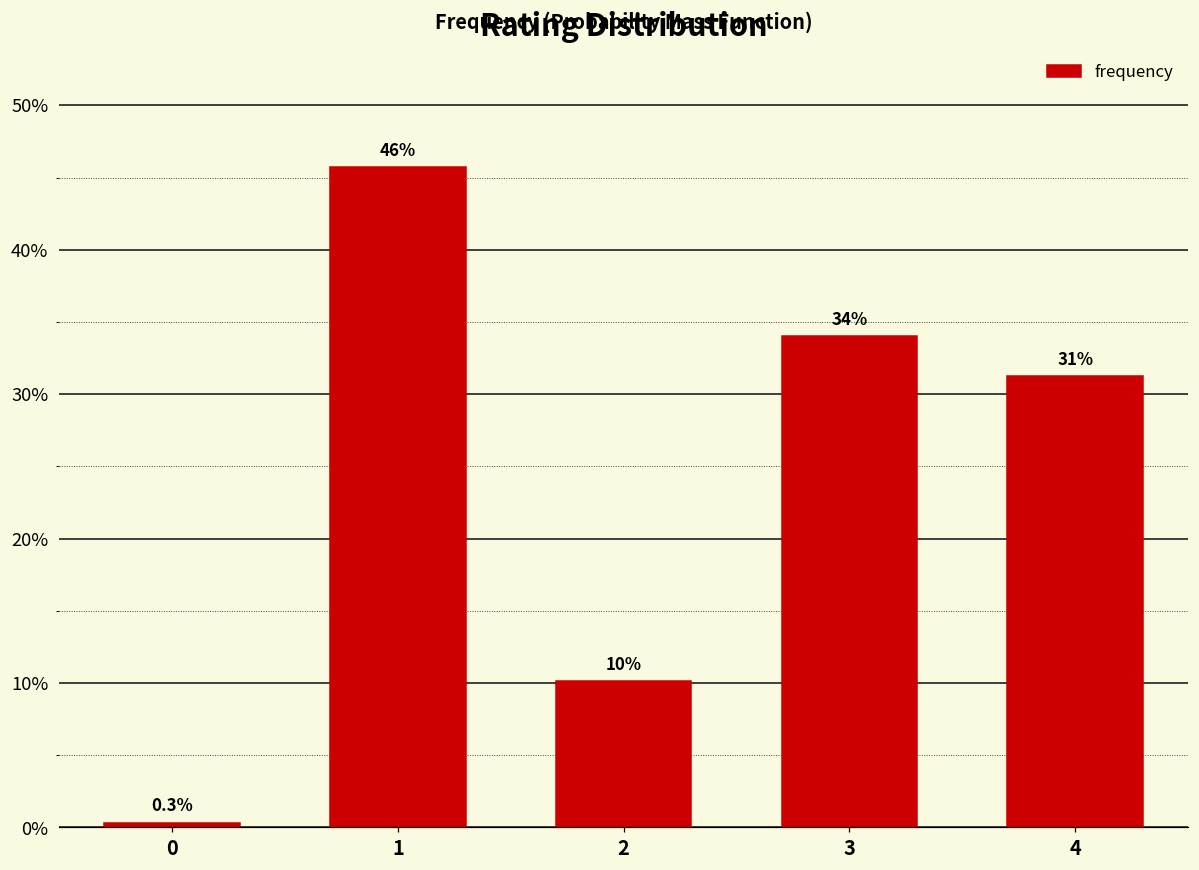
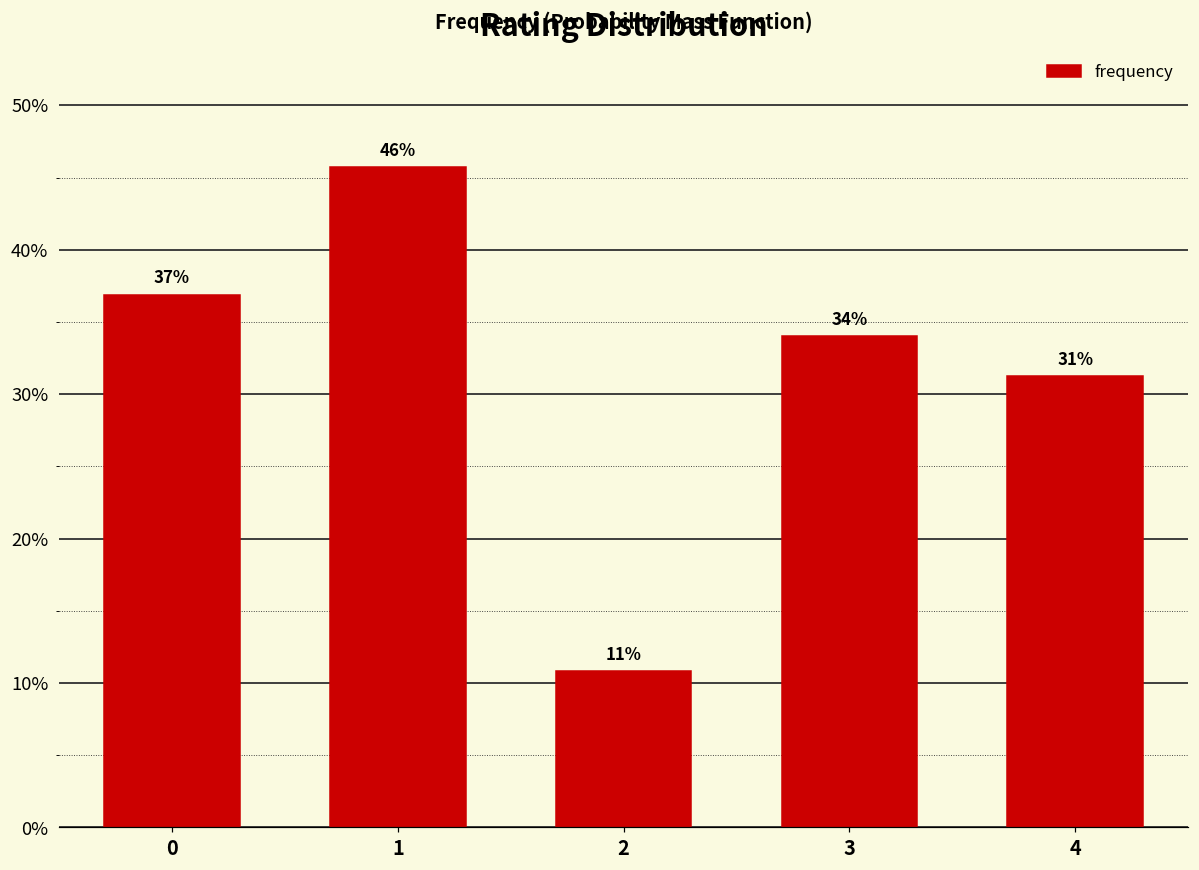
  {
-   "0": "0.3%",
+   "0": "37%",
    "1": "46%",
-   "2": "10%",
+   "2": "11%",
    "3": "34%",
    "4": "31%"
  }
